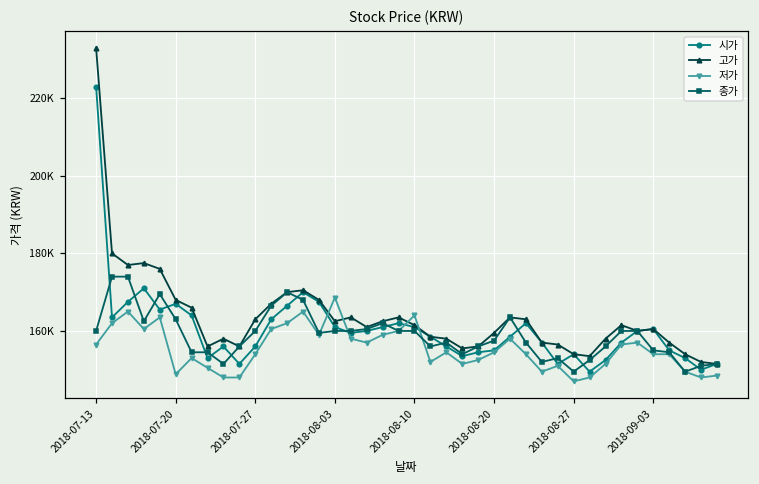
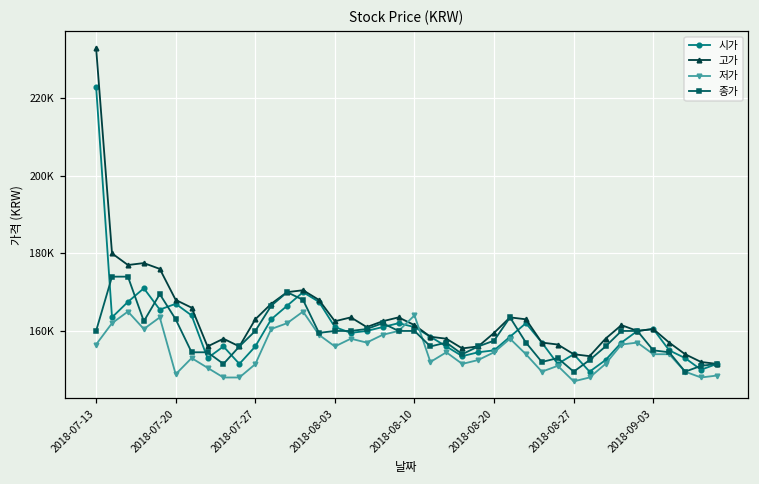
  {
    "저가": {
      "2018-07-13": 157000,
      "2018-07-20": 149000,
-     "2018-07-27": 154000,
-     "2018-08-03": 169000,
+     "2018-07-27": 151000,
+     "2018-08-03": 156000,
      "2018-08-10": 164000,
      "2018-08-27": 147000,
      "2018-09-03": 154000
    }
  }
